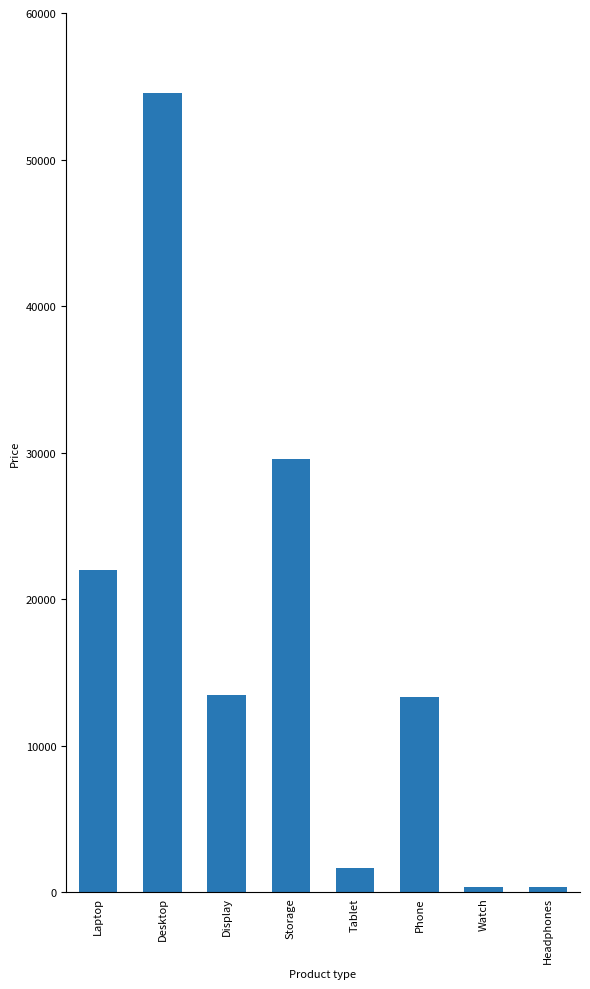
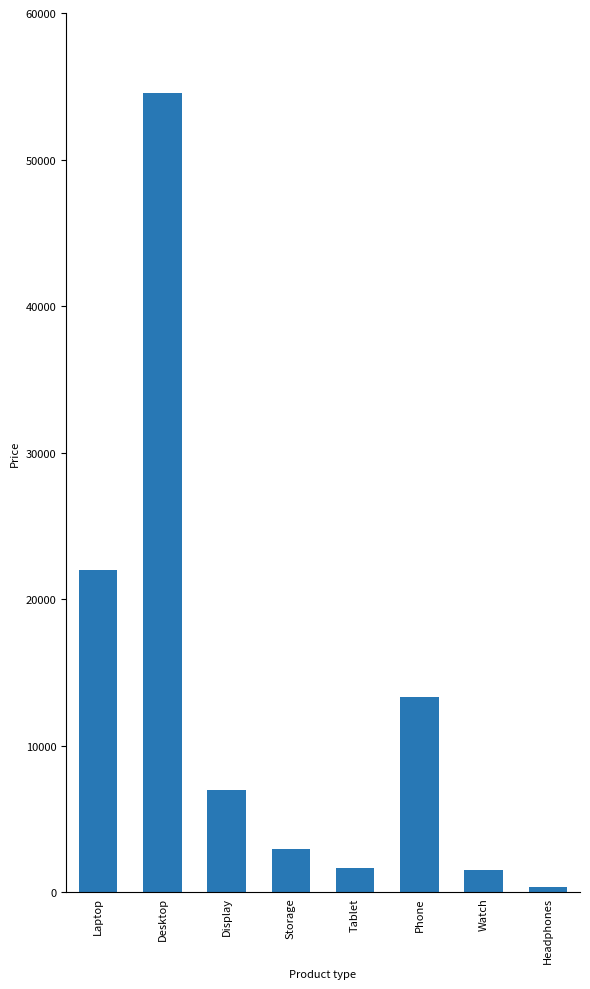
  {
    "Laptop": 22000,
    "Desktop": 54500,
-   "Display": 13500,
-   "Storage": 29600,
+   "Display": 7000,
+   "Storage": 3000,
    "Tablet": 1600,
    "Phone": 13300,
-   "Watch": 400,
+   "Watch": 1500,
    "Headphones": 400
  }
